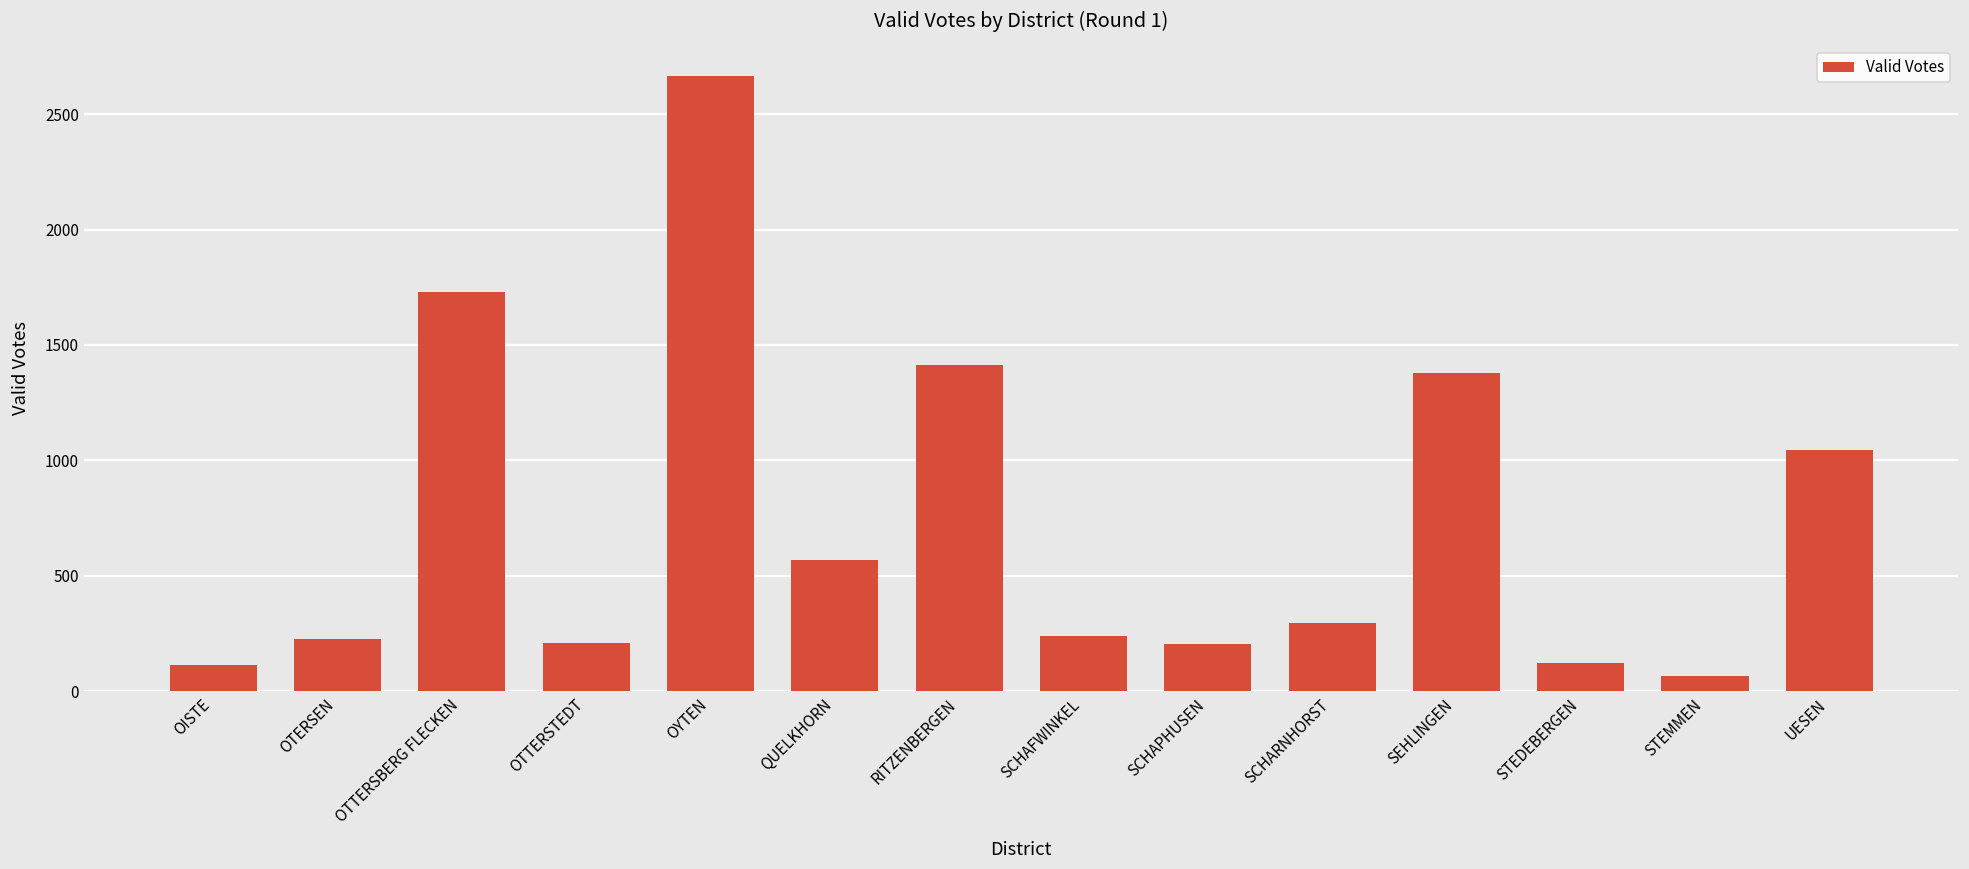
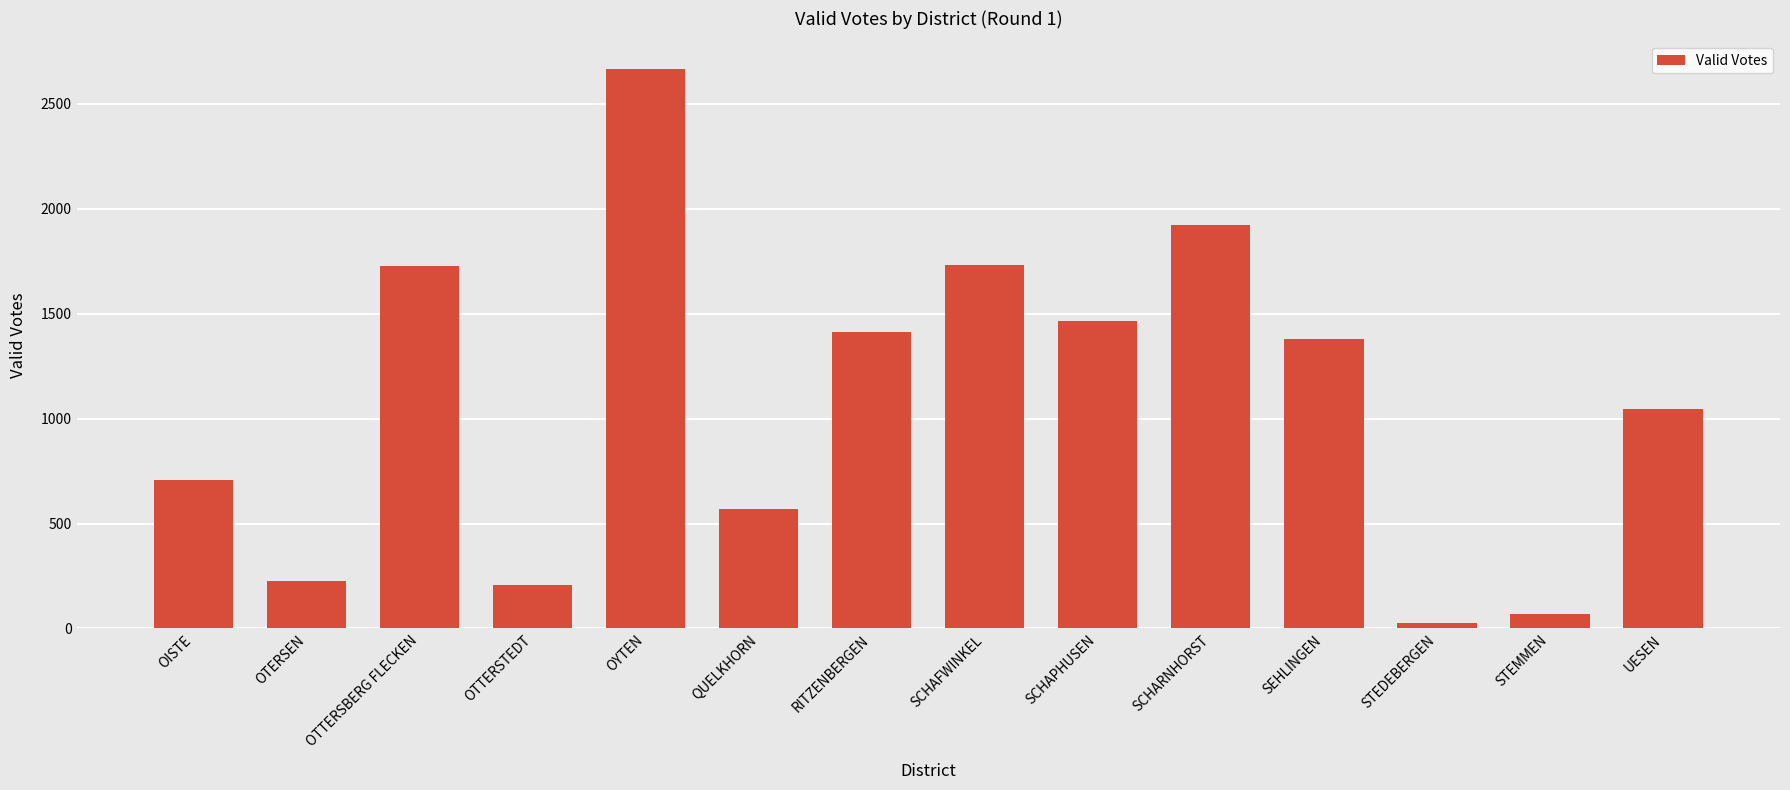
  {
-   "OISTE": 120,
+   "OISTE": 710,
    "OTERSEN": 230,
    "OTTERSBERG FLECKEN": 1730,
    "OTTERSTEDT": 210,
    "OYTEN": 2660,
    "QUELKHORN": 570,
    "RITZENBERGEN": 1410,
-   "SCHAFWINKEL": 240,
-   "SCHAPHUSEN": 210,
-   "SCHARNHORST": 300,
+   "SCHAFWINKEL": 1730,
+   "SCHAPHUSEN": 1460,
+   "SCHARNHORST": 1920,
    "SEHLINGEN": 1380,
-   "STEDEBERGEN": 120,
+   "STEDEBERGEN": 20,
    "STEMMEN": 70,
    "UESEN": 1050
  }
